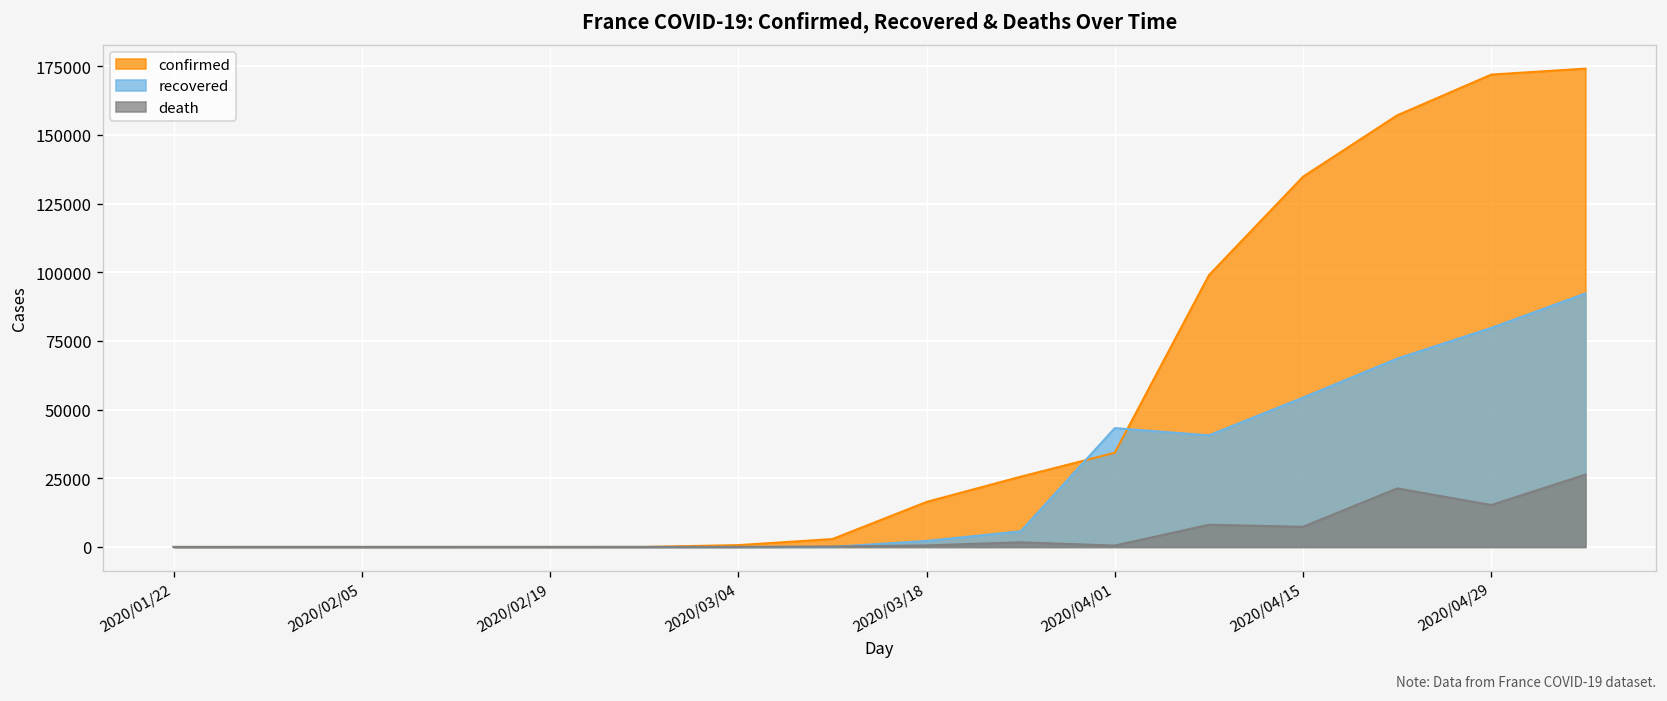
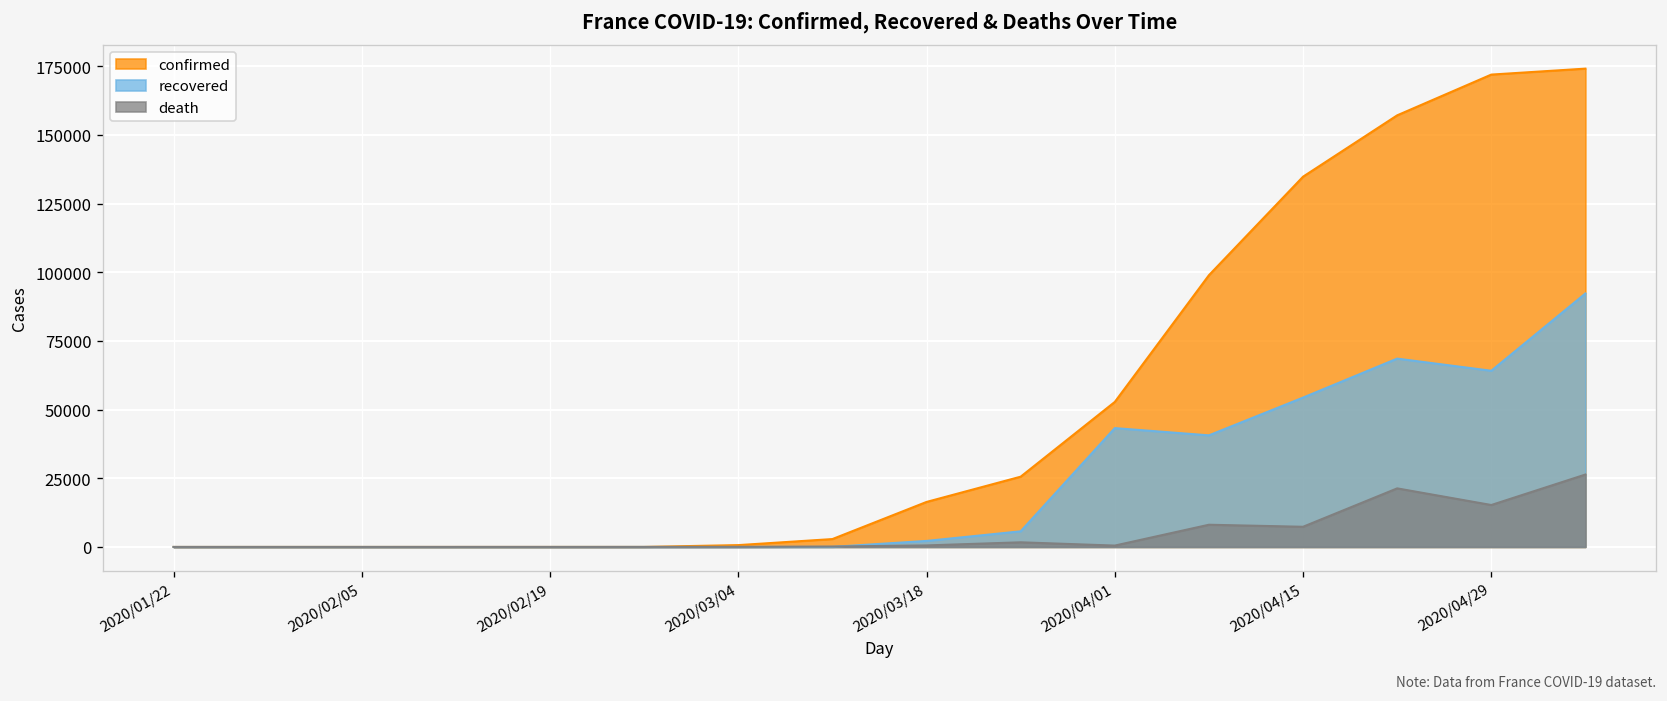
  {
    "confirmed": {
      "2020/03/18": 16000,
-     "2020/04/01": 34000,
+     "2020/04/01": 53000,
      "2020/04/15": 135000,
      "2020/04/29": 172000
    },
    "recovered": {
      "2020/03/18": 2000,
      "2020/04/01": 43000,
      "2020/04/15": 54000,
-     "2020/04/29": 80000
+     "2020/04/29": 64000
    },
    "death": {
      "2020/03/18": 1000,
      "2020/04/01": 1000,
      "2020/04/15": 7000,
      "2020/04/29": 15000
    }
  }
